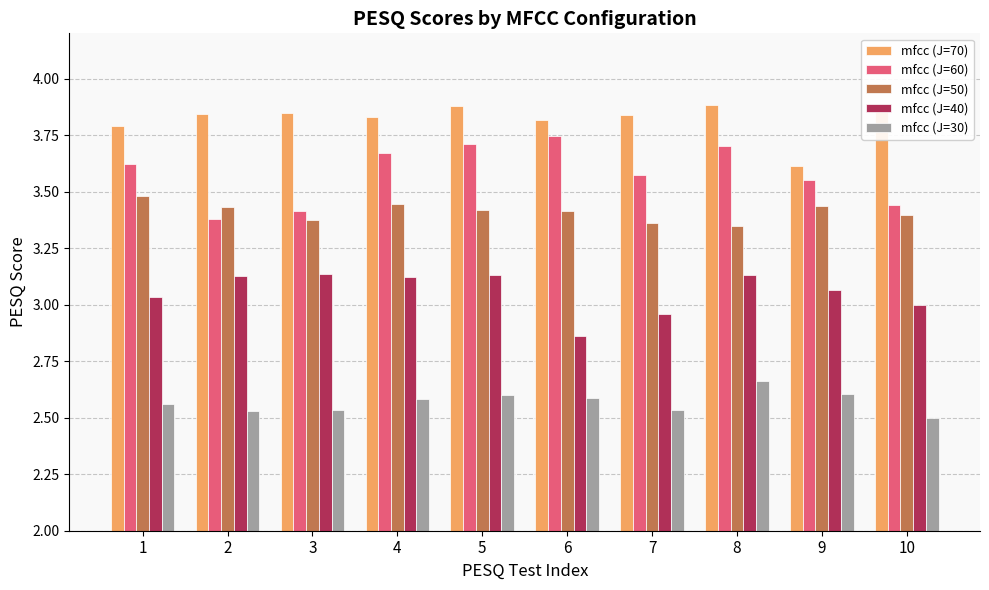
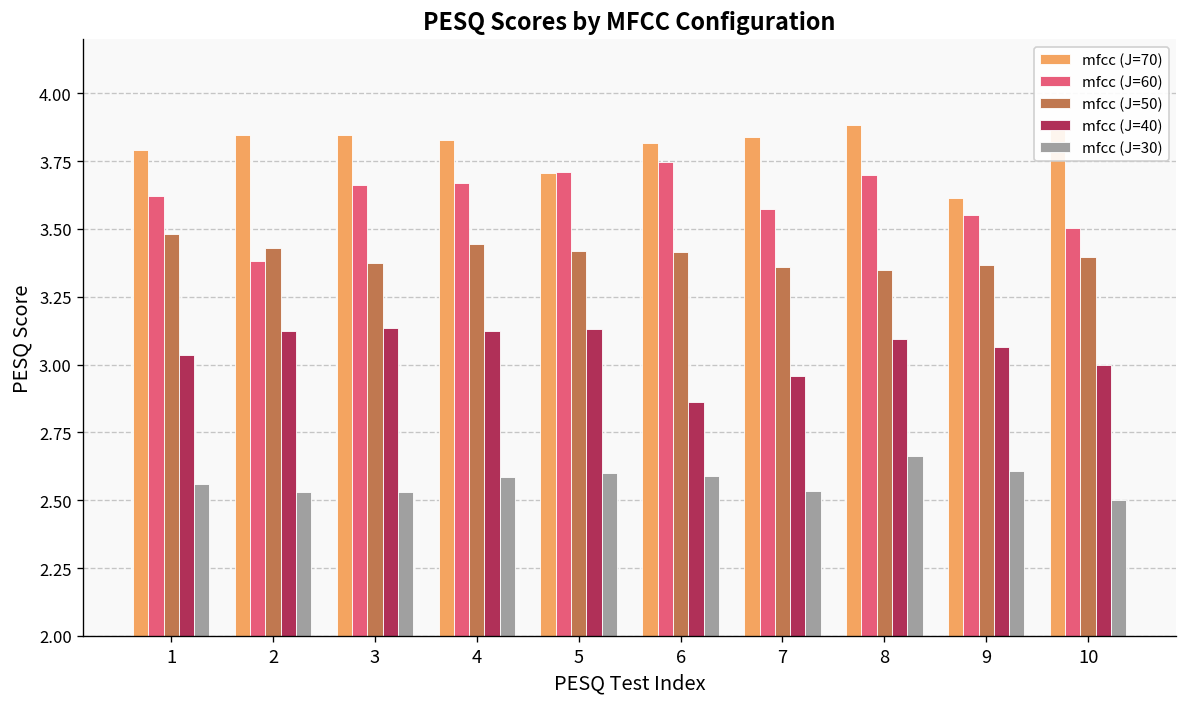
  {
    "mfcc (J=70)": {
      "1": 3.79,
      "2": 3.85,
      "3": 3.85,
      "4": 3.83,
-     "5": 3.88,
+     "5": 3.71,
      "6": 3.82,
      "7": 3.84,
      "8": 3.88,
      "9": 3.61
    },
    "mfcc (J=60)": {
      "1": 3.62,
      "2": 3.38,
-     "3": 3.41,
+     "3": 3.66,
      "4": 3.67,
      "5": 3.71,
      "6": 3.75,
      "7": 3.57,
      "8": 3.70,
      "9": 3.55,
-     "10": 3.44
+     "10": 3.51
    },
    "mfcc (J=50)": {
      "1": 3.48,
      "2": 3.43,
      "3": 3.37,
      "4": 3.44,
      "5": 3.42,
      "6": 3.41,
      "7": 3.36,
      "8": 3.35,
-     "9": 3.44,
+     "9": 3.37,
      "10": 3.40
    },
    "mfcc (J=40)": {
      "1": 3.04,
      "2": 3.13,
      "3": 3.14,
      "4": 3.12,
      "5": 3.13,
      "6": 2.86,
      "7": 2.96,
-     "8": 3.13,
+     "8": 3.10,
      "9": 3.06,
      "10": 3.00
    },
    "mfcc (J=30)": {
      "1": 2.56,
      "2": 2.53,
      "3": 2.53,
      "4": 2.58,
      "5": 2.60,
      "6": 2.59,
      "7": 2.54,
      "8": 2.66,
      "9": 2.61,
      "10": 2.50
    }
  }
